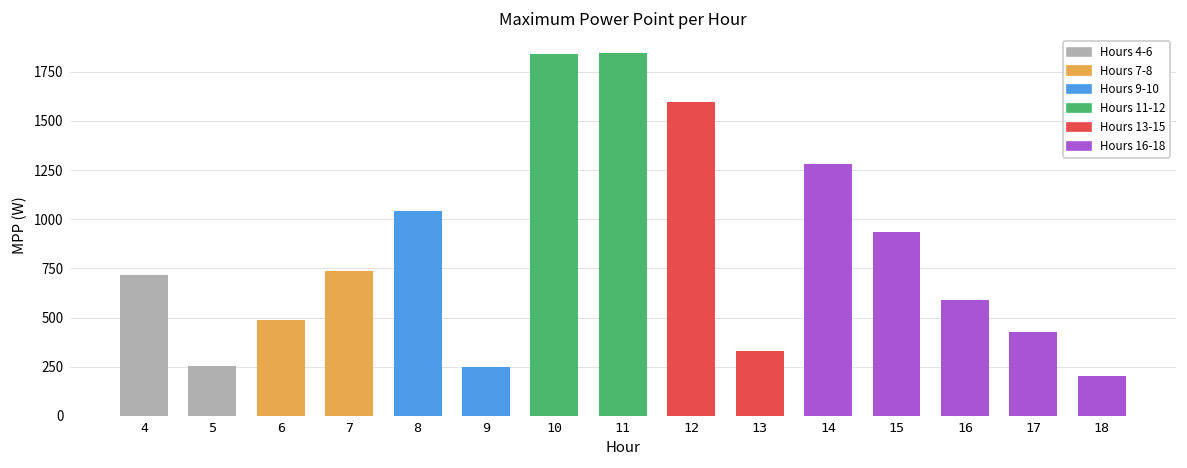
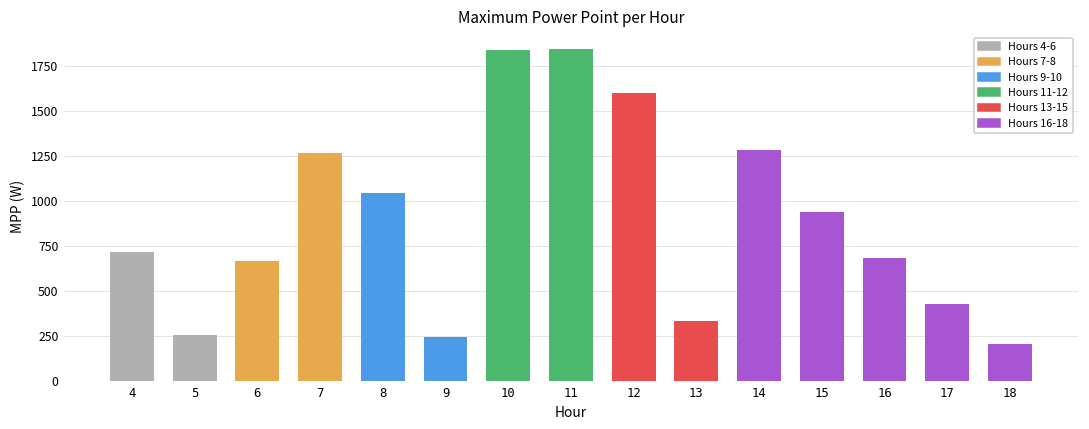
  {
    "4": 720,
    "5": 250,
-   "6": 490,
-   "7": 740,
+   "6": 670,
+   "7": 1270,
    "8": 1040,
    "9": 250,
    "10": 1840,
    "11": 1840,
    "12": 1600,
    "13": 330,
    "14": 1280,
    "15": 940,
-   "16": 590,
+   "16": 680,
    "17": 430,
    "18": 200
  }
